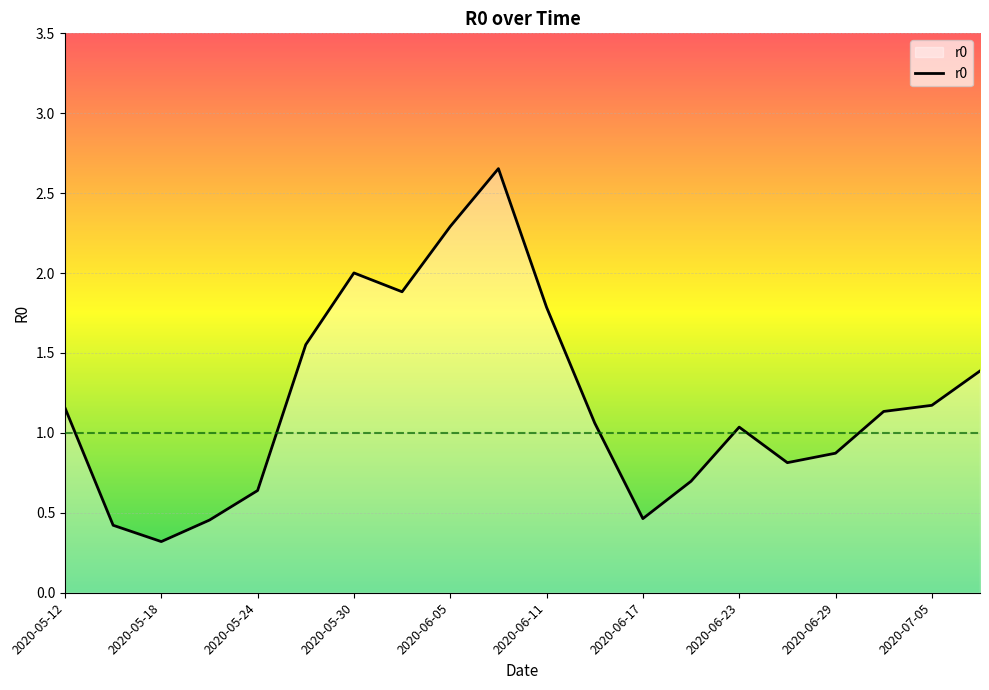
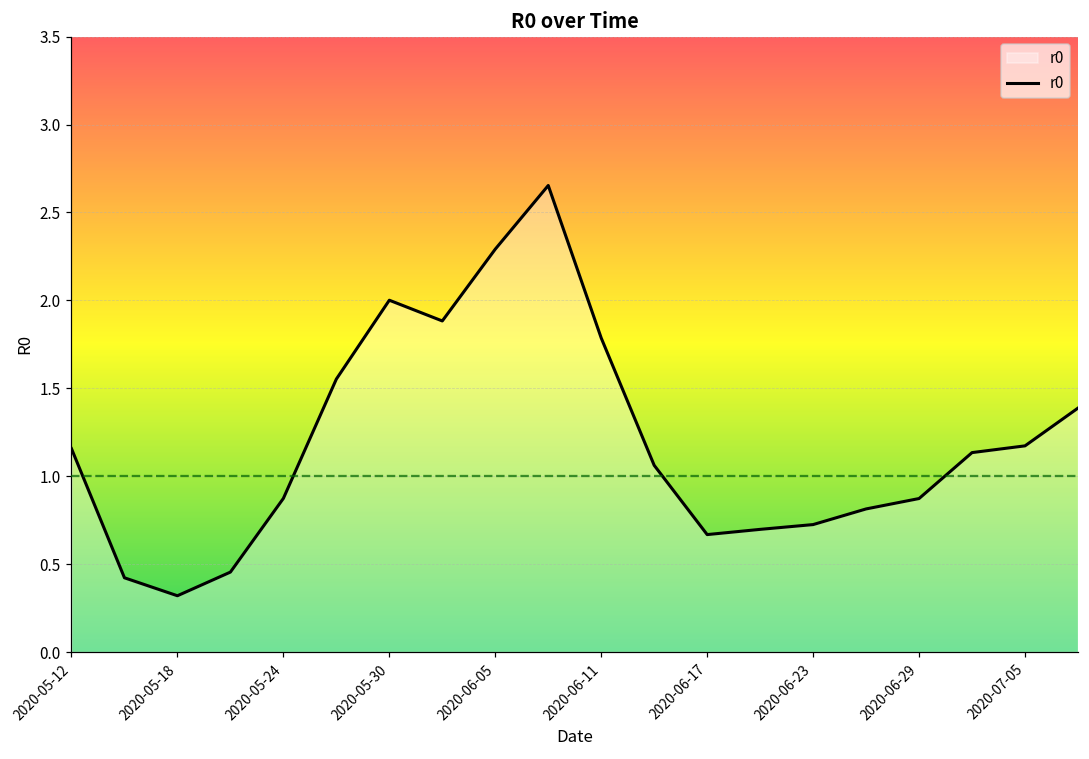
  {
    "2020-05-12": 1.16,
    "2020-05-18": 0.32,
-   "2020-05-24": 0.64,
+   "2020-05-24": 0.87,
    "2020-05-30": 2.00,
    "2020-06-05": 2.29,
    "2020-06-11": 1.79,
-   "2020-06-17": 0.46,
-   "2020-06-23": 1.04,
+   "2020-06-17": 0.67,
+   "2020-06-23": 0.72,
    "2020-06-29": 0.87,
    "2020-07-05": 1.17
  }
